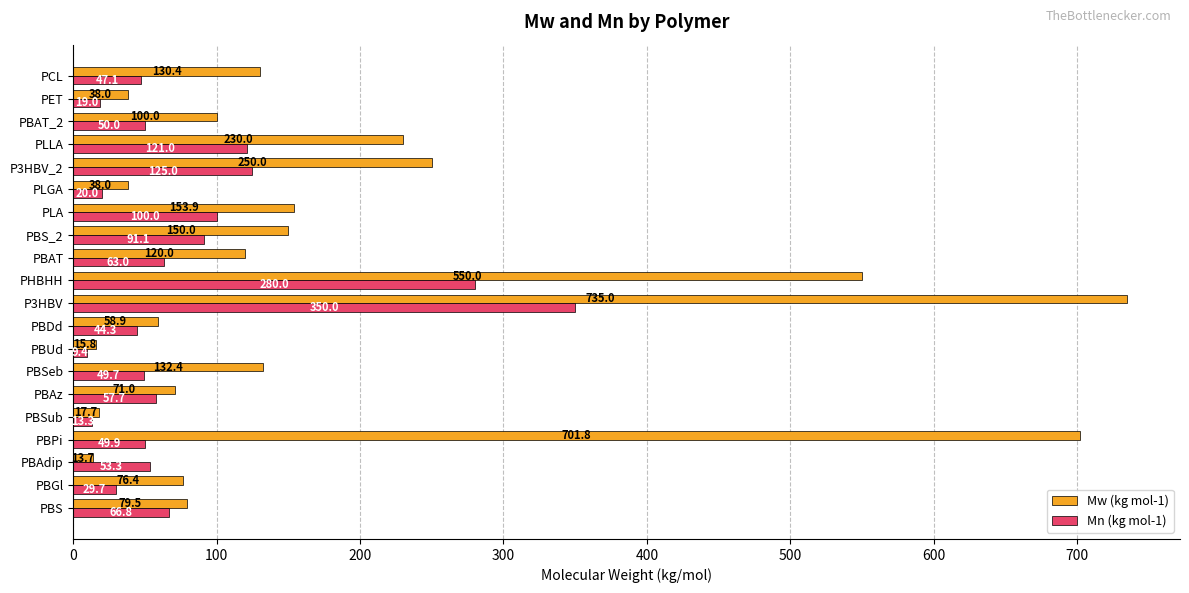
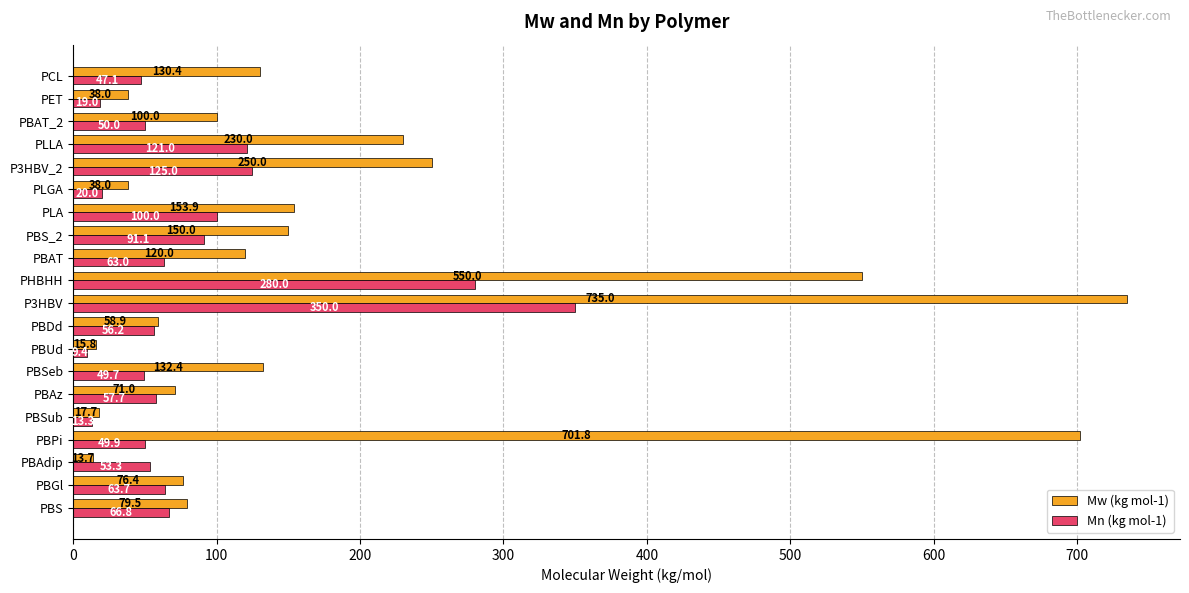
  {
    "Mw (kg mol-1)": {
      "PCL": 130.4,
      "PET": 38.0,
      "PBAT_2": 100.0,
      "PLLA": 230.0,
      "P3HBV_2": 250.0,
      "PLGA": 38.0,
      "PLA": 153.9,
      "PBS_2": 150.0,
      "PBAT": 120.0,
      "PHBHH": 550.0,
      "P3HBV": 735.0,
      "PBSeb": 132.4,
      "PBPi": 701.8,
      "PBAdip": 13.7
    },
    "Mn (kg mol-1)": {
      "PCL": 47.1,
      "PET": 19.0,
      "PBAT_2": 50.0,
      "PLLA": 121.0,
      "P3HBV_2": 125.0,
      "PLGA": 20.0,
      "PLA": 100.0,
      "PBS_2": 91.1,
      "PBAT": 63.0,
      "PHBHH": 280.0,
      "P3HBV": 350.0,
-     "PBDd": 44.3,
+     "PBDd": 56.2,
      "PBSeb": 49.7,
      "PBPi": 49.9,
      "PBAdip": 53.3,
-     "PBGl": 29.7
+     "PBGl": 63.7
    }
  }
